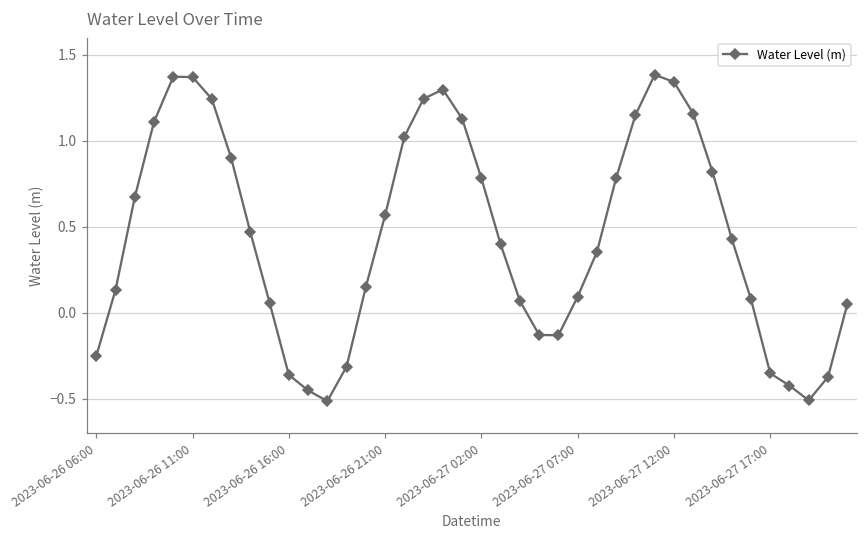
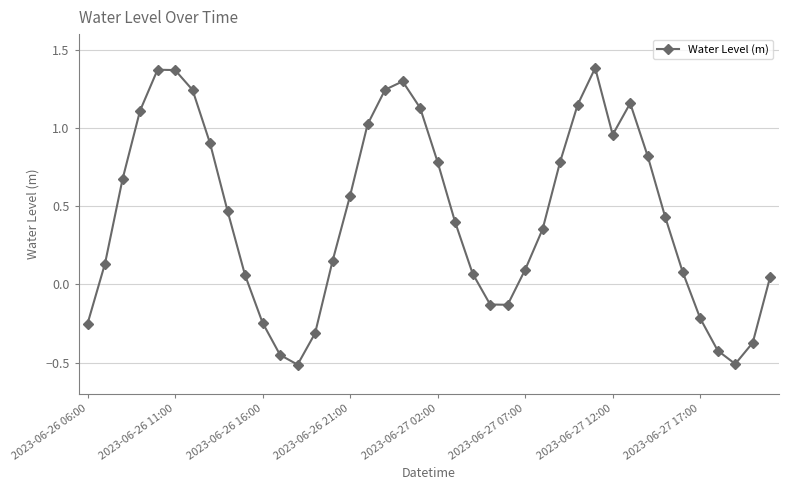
  {
    "2023-06-26 06:00": -0.25,
    "2023-06-26 11:00": 1.37,
-   "2023-06-26 16:00": -0.36,
+   "2023-06-26 16:00": -0.24,
    "2023-06-26 21:00": 0.57,
    "2023-06-27 02:00": 0.78,
    "2023-06-27 07:00": 0.09,
-   "2023-06-27 12:00": 1.34,
-   "2023-06-27 17:00": -0.35
+   "2023-06-27 12:00": 0.96,
+   "2023-06-27 17:00": -0.22
  }
